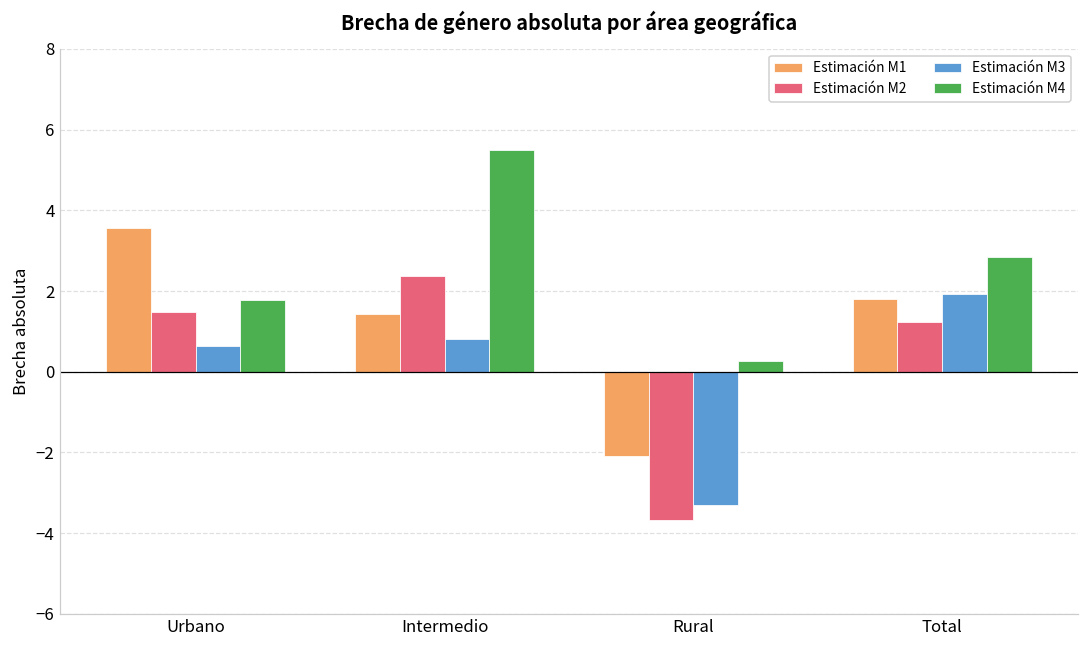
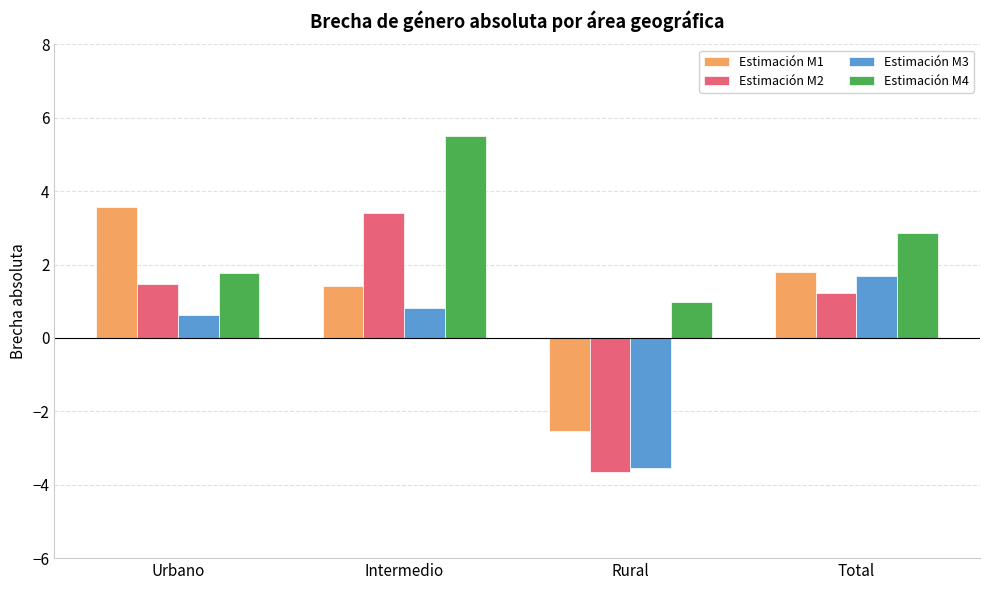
  {
    "Estimación M1": {
      "Urbano": 3.6,
      "Intermedio": 1.4,
-     "Rural": -2.1,
+     "Rural": -2.5,
      "Total": 1.8
    },
    "Estimación M2": {
      "Urbano": 1.5,
-     "Intermedio": 2.4,
+     "Intermedio": 3.4,
      "Rural": -3.7,
      "Total": 1.2
    },
    "Estimación M3": {
      "Urbano": 0.6,
      "Intermedio": 0.8,
-     "Rural": -3.3,
-     "Total": 1.9
+     "Rural": -3.5,
+     "Total": 1.7
    },
    "Estimación M4": {
      "Urbano": 1.8,
      "Intermedio": 5.5,
-     "Rural": 0.3,
+     "Rural": 1.0,
      "Total": 2.9
    }
  }
